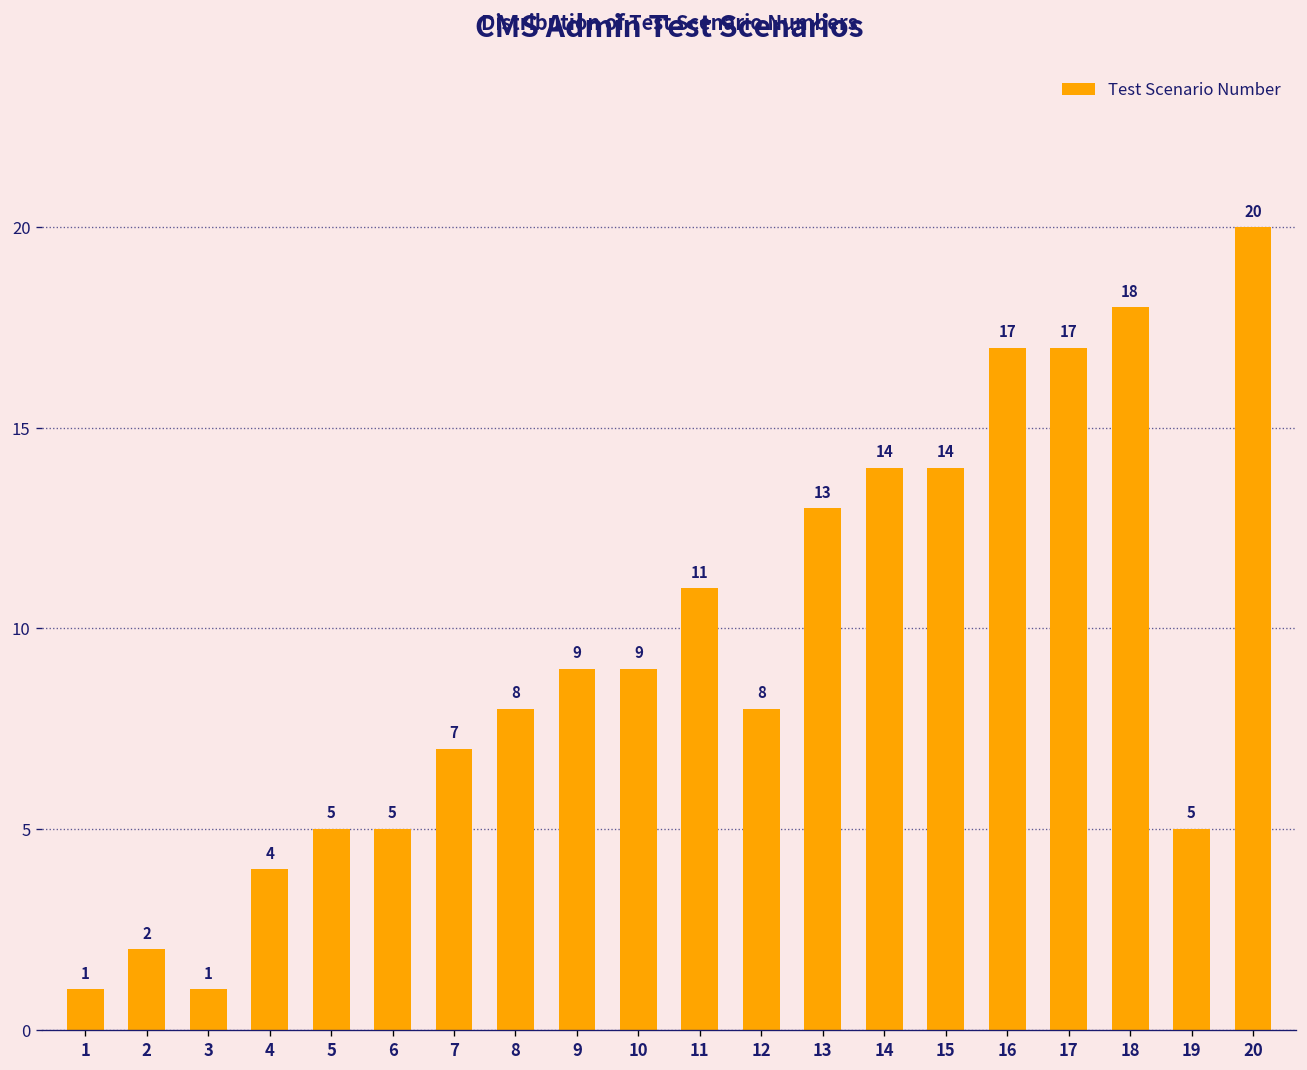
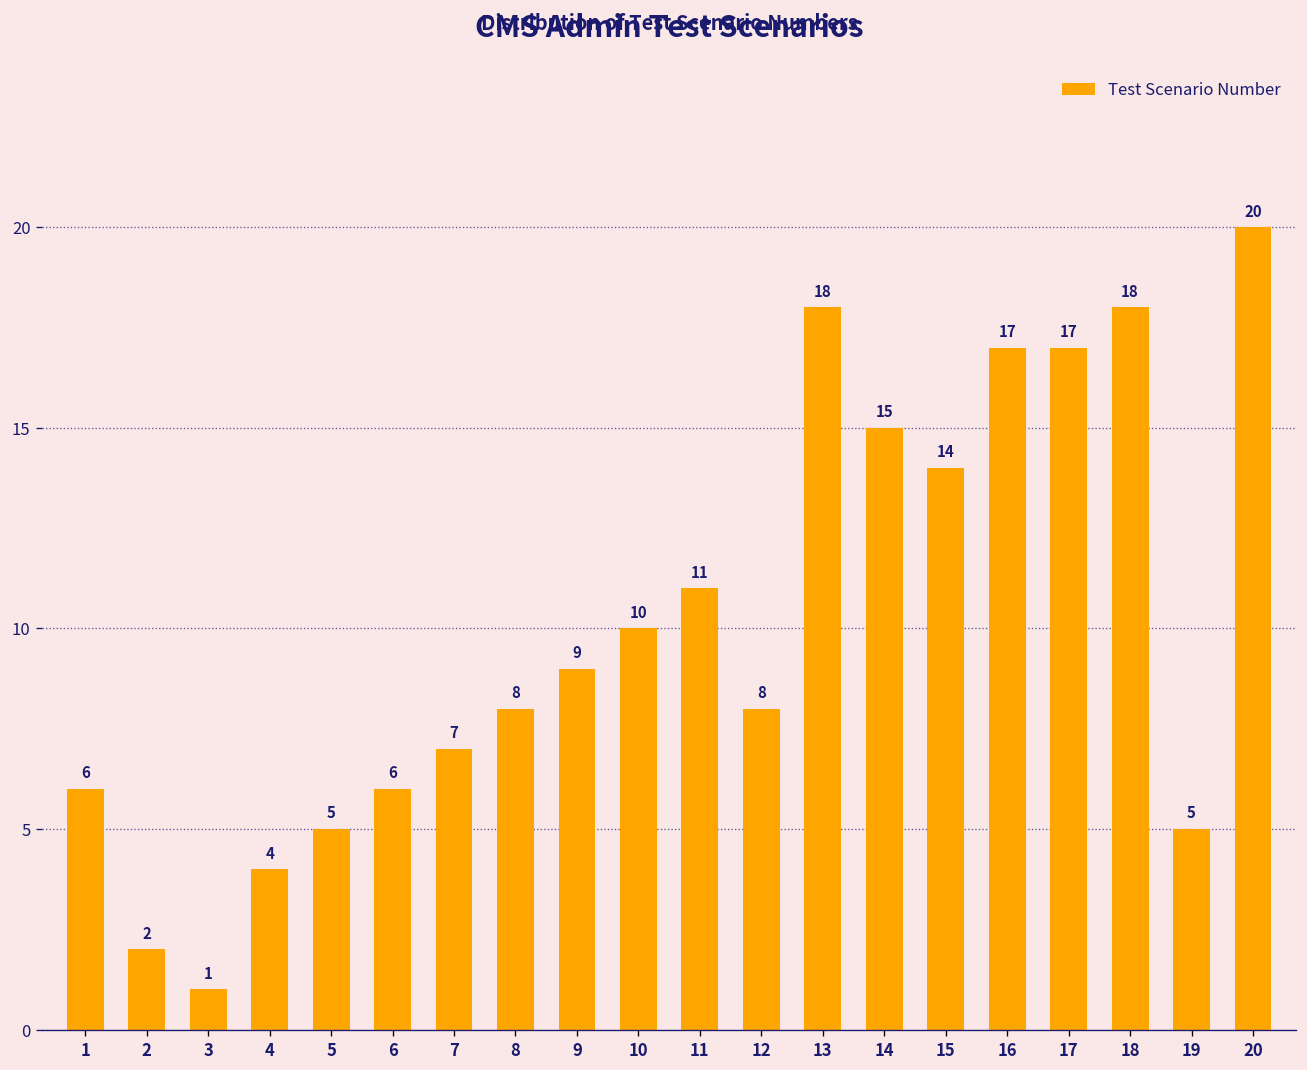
  {
-   "1": 1,
+   "1": 6,
    "2": 2,
    "3": 1,
    "4": 4,
    "5": 5,
-   "6": 5,
+   "6": 6,
    "7": 7,
    "8": 8,
    "9": 9,
-   "10": 9,
+   "10": 10,
    "11": 11,
    "12": 8,
-   "13": 13,
-   "14": 14,
+   "13": 18,
+   "14": 15,
    "15": 14,
    "16": 17,
    "17": 17,
    "18": 18,
    "19": 5,
    "20": 20
  }
